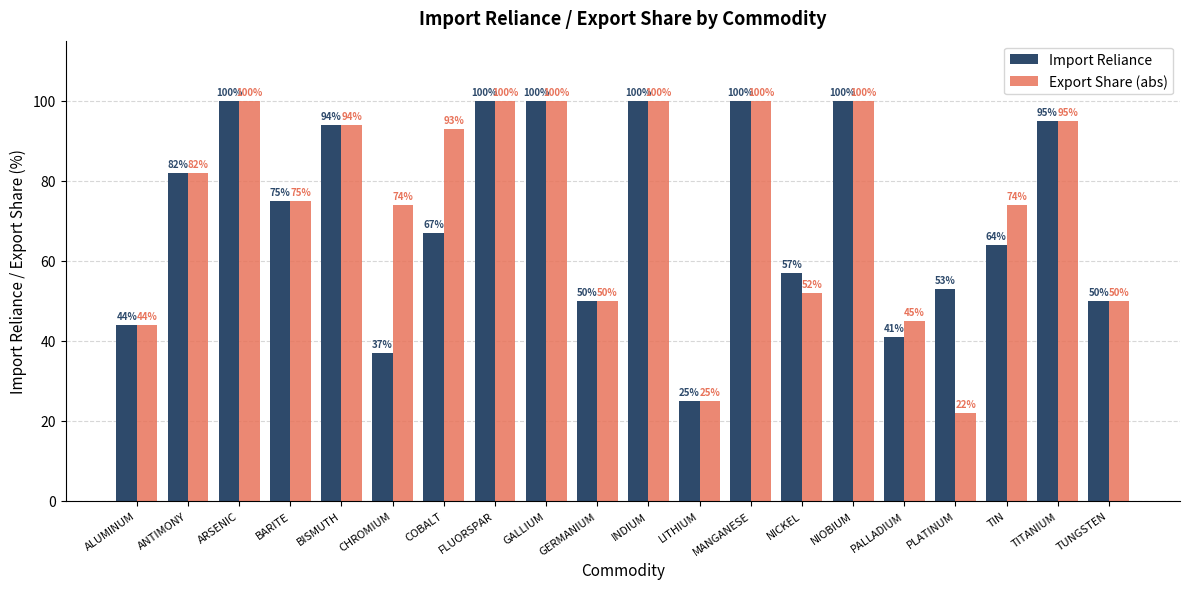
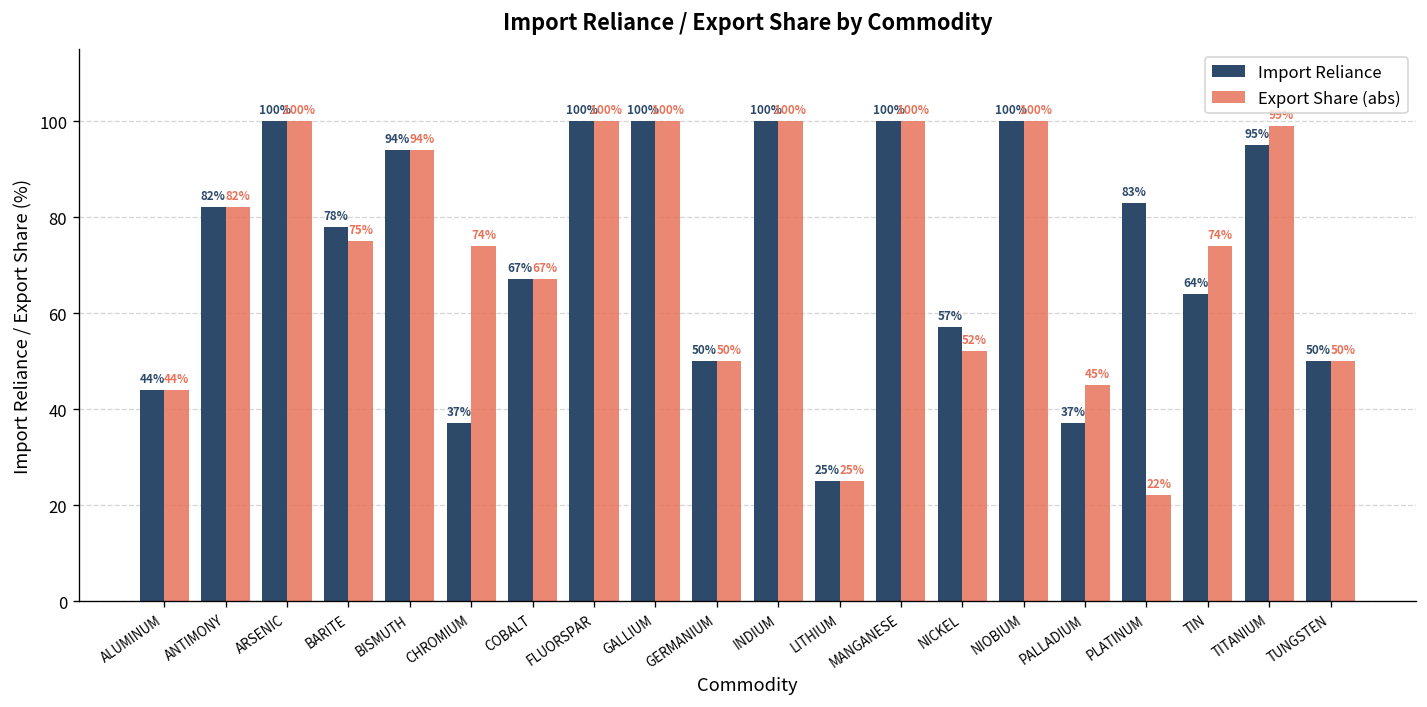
  {
    "Import Reliance": {
      "ALUMINUM": "44%",
      "ANTIMONY": "82%",
-     "BARITE": "75%",
+     "BARITE": "78%",
      "BISMUTH": "94%",
      "CHROMIUM": "37%",
      "COBALT": "67%",
      "GERMANIUM": "50%",
      "LITHIUM": "25%",
      "NICKEL": "57%",
-     "PALLADIUM": "41%",
-     "PLATINUM": "53%",
+     "PALLADIUM": "37%",
+     "PLATINUM": "83%",
      "TIN": "64%",
      "TITANIUM": "95%",
      "TUNGSTEN": "50%"
    },
    "Export Share (abs)": {
      "ALUMINUM": "44%",
      "ANTIMONY": "82%",
      "BARITE": "75%",
      "BISMUTH": "94%",
      "CHROMIUM": "74%",
-     "COBALT": "93%",
+     "COBALT": "67%",
      "GERMANIUM": "50%",
      "LITHIUM": "25%",
      "NICKEL": "52%",
      "PALLADIUM": "45%",
      "PLATINUM": "22%",
      "TIN": "74%",
-     "TITANIUM": "95",
+     "TITANIUM": "99",
      "TUNGSTEN": "50%"
    }
  }
